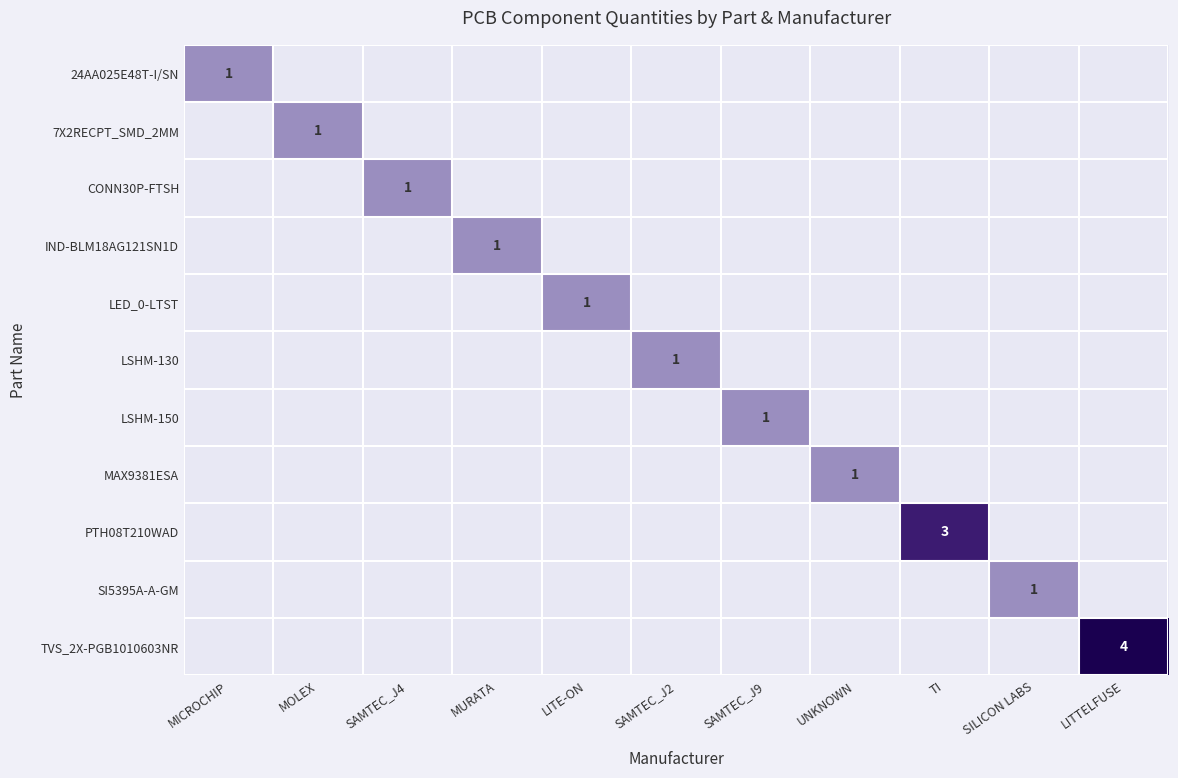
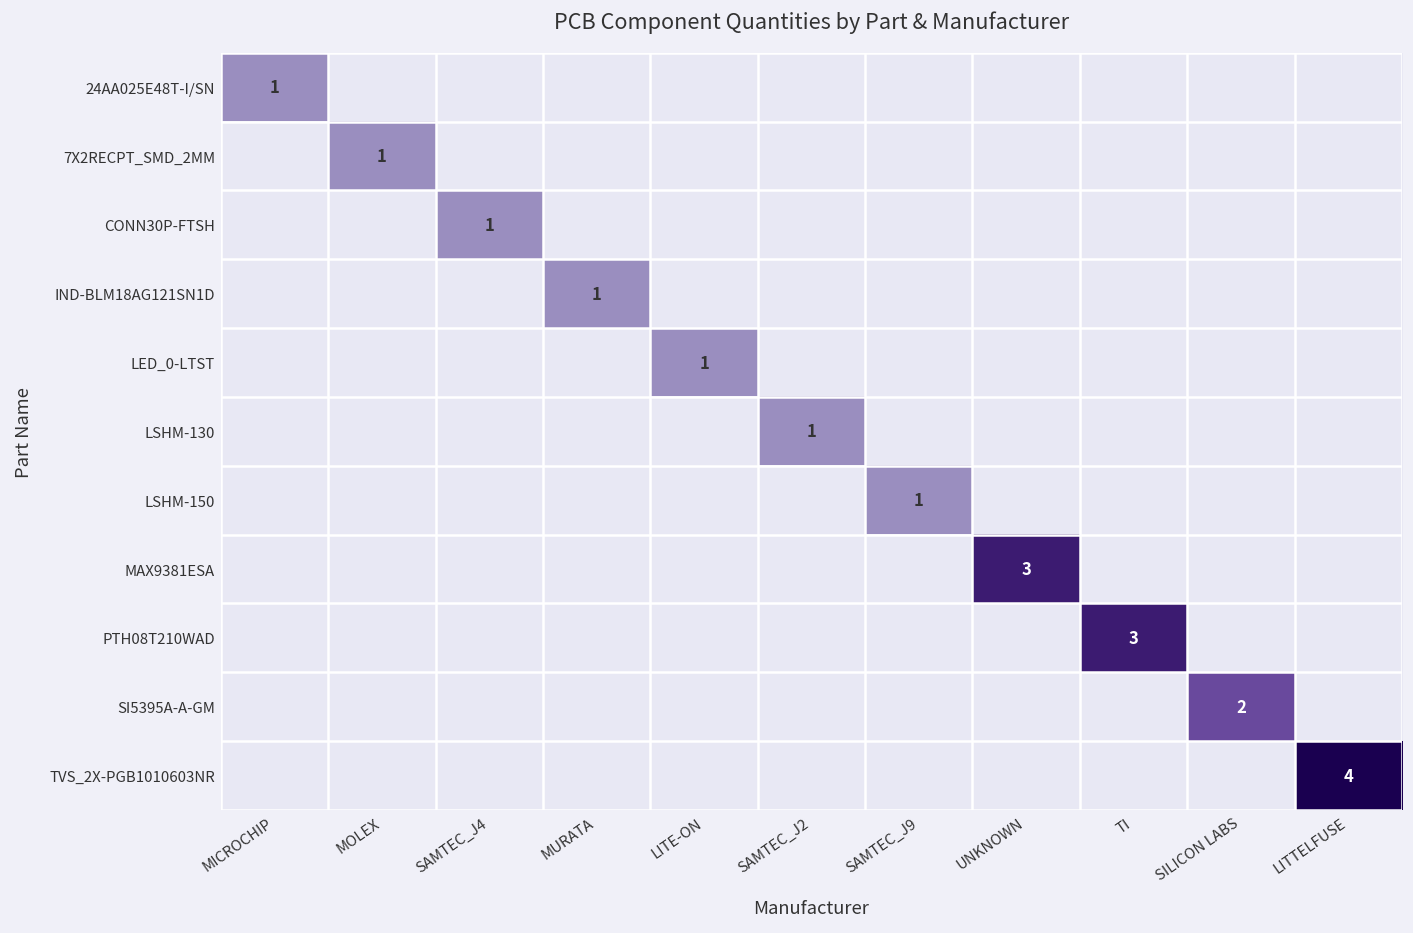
  {
    "24AA025E48T-I/SN": {
      "MICROCHIP": 1
    },
    "7X2RECPT_SMD_2MM": {
      "MOLEX": 1
    },
    "CONN30P-FTSH": {
      "SAMTEC_J4": 1
    },
    "IND-BLM18AG121SN1D": {
      "MURATA": 1
    },
    "LED_0-LTST": {
      "LITE-ON": 1
    },
    "LSHM-130": {
      "SAMTEC_J2": 1
    },
    "LSHM-150": {
      "SAMTEC_J9": 1
    },
    "MAX9381ESA": {
-     "UNKNOWN": 1
+     "UNKNOWN": 3
    },
    "PTH08T210WAD": {
      "TI": 3
    },
    "SI5395A-A-GM": {
-     "SILICON LABS": 1
+     "SILICON LABS": 2
    },
    "TVS_2X-PGB1010603NR": {
      "LITTELFUSE": 4
    }
  }
